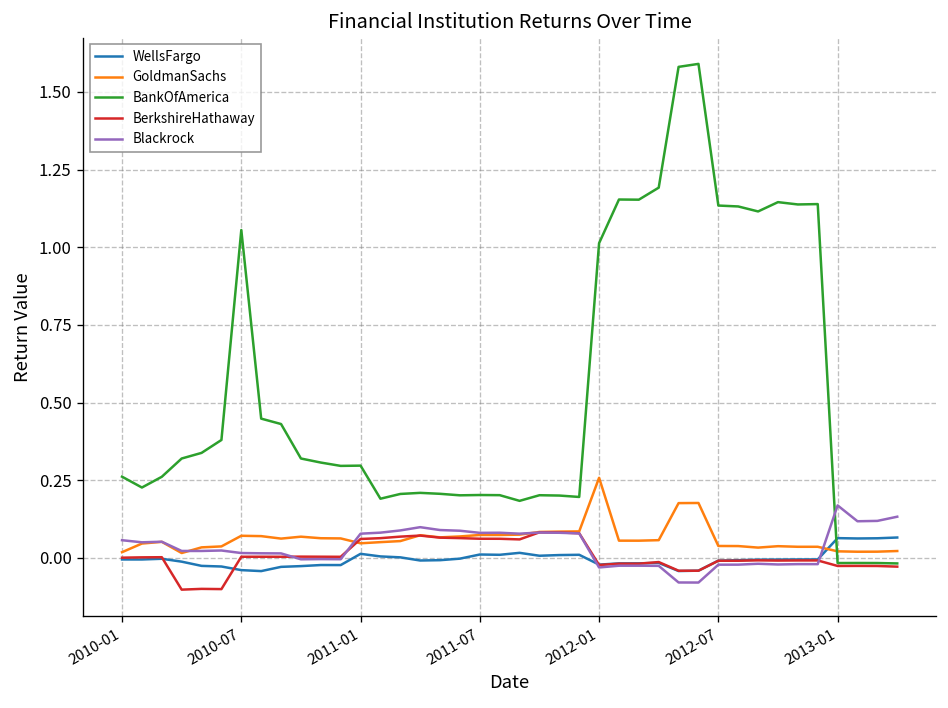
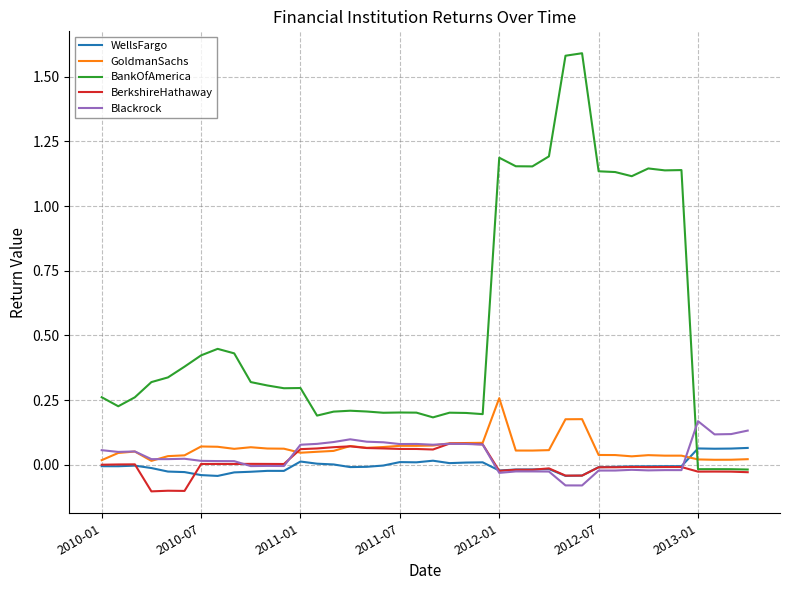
  {
    "WellsFargo": {
      "2010-07": -0.04,
      "2011-01": 0.01,
      "2011-07": 0.01,
      "2013-01": 0.06
    },
    "GoldmanSachs": {
      "2010-01": 0.02,
      "2010-07": 0.07,
      "2011-01": 0.05,
      "2012-01": 0.26,
      "2012-07": 0.04,
      "2013-01": 0.02
    },
    "BankOfAmerica": {
      "2010-01": 0.26,
-     "2010-07": 1.06,
+     "2010-07": 0.42,
      "2011-01": 0.30,
      "2011-07": 0.20,
-     "2012-01": 1.01,
+     "2012-01": 1.19,
      "2012-07": 1.13
    },
    "BerkshireHathaway": {
      "2010-07": 0.00,
      "2011-01": 0.06,
      "2011-07": 0.06
    },
    "Blackrock": {
      "2010-01": 0.06,
      "2010-07": 0.02,
      "2011-01": 0.08,
      "2012-07": -0.02,
      "2013-01": 0.17
    }
  }
